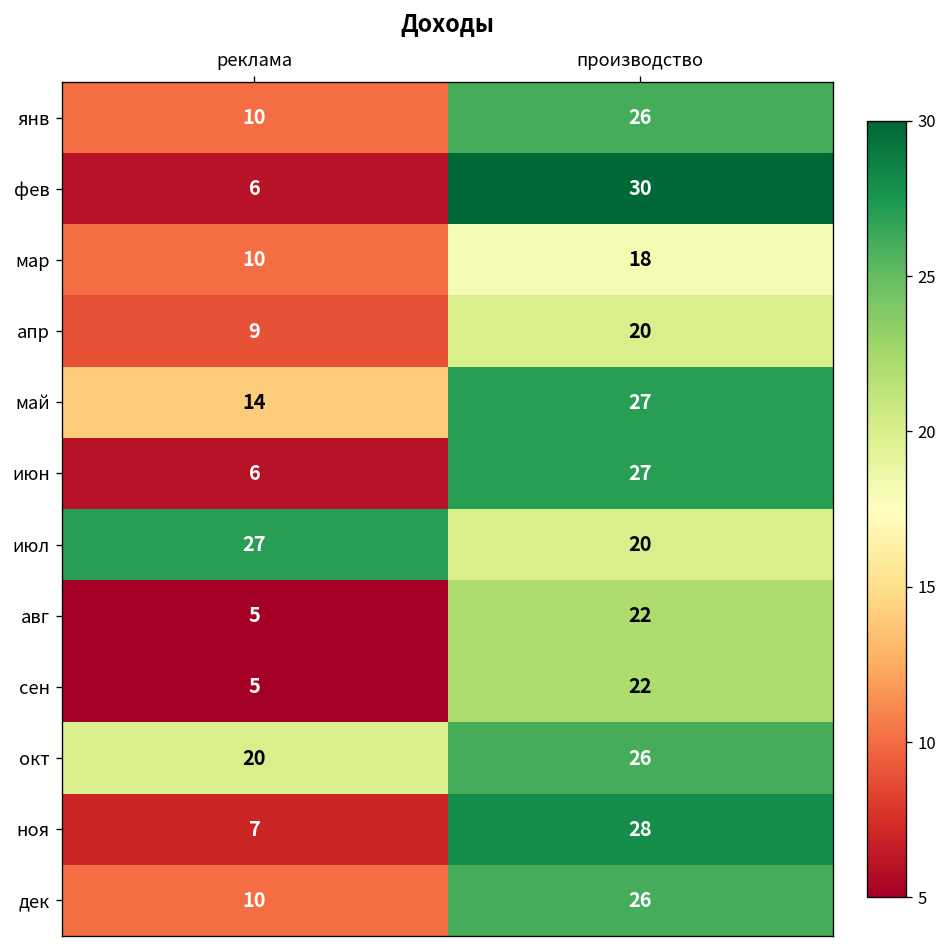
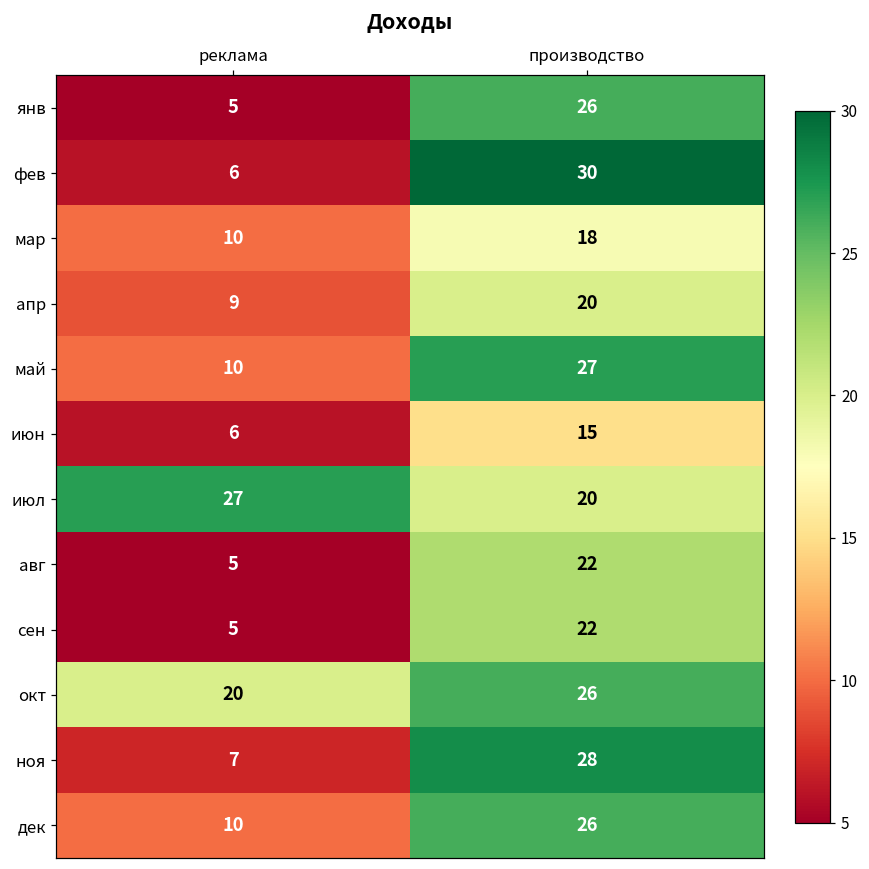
  {
    "янв": {
-     "реклама": 10,
+     "реклама": 5,
      "производство": 26
    },
    "фев": {
      "реклама": 6,
      "производство": 30
    },
    "мар": {
      "реклама": 10,
      "производство": 18
    },
    "апр": {
      "реклама": 9,
      "производство": 20
    },
    "май": {
-     "реклама": 14,
+     "реклама": 10,
      "производство": 27
    },
    "июн": {
      "реклама": 6,
-     "производство": 27
+     "производство": 15
    },
    "июл": {
      "реклама": 27,
      "производство": 20
    },
    "авг": {
      "реклама": 5,
      "производство": 22
    },
    "сен": {
      "реклама": 5,
      "производство": 22
    },
    "окт": {
      "реклама": 20,
      "производство": 26
    },
    "ноя": {
      "реклама": 7,
      "производство": 28
    },
    "дек": {
      "реклама": 10,
      "производство": 26
    }
  }
